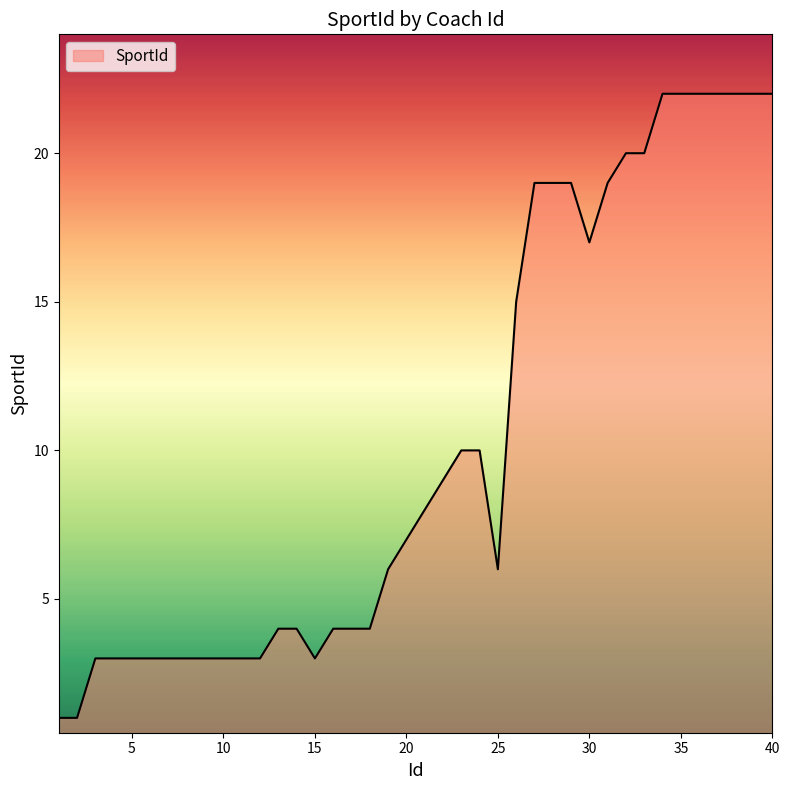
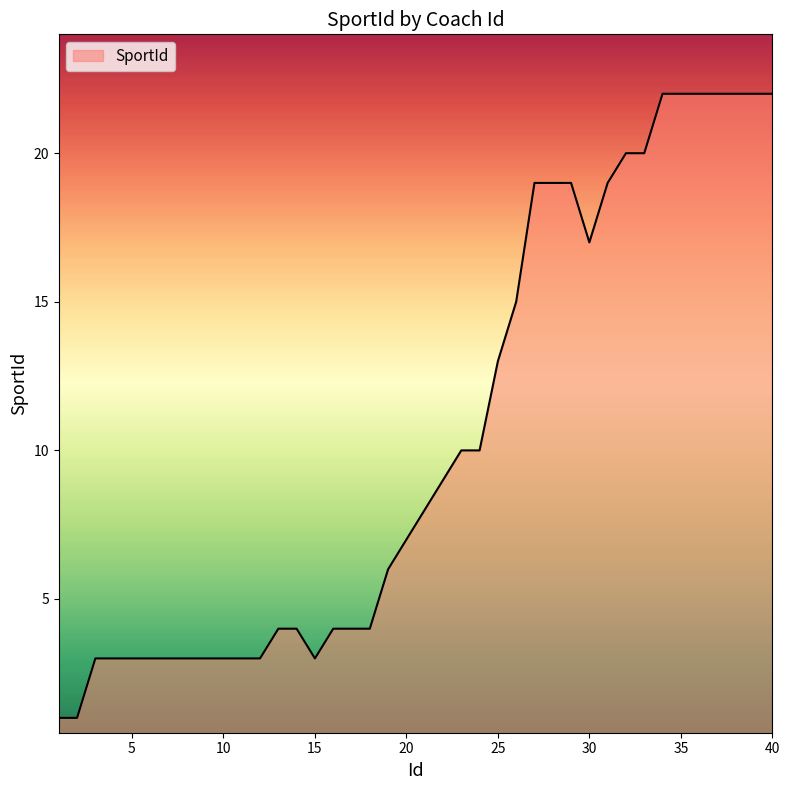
  {
    "5": 3,
    "10": 3,
    "15": 3,
    "20": 7,
-   "25": 6,
+   "25": 13,
    "30": 17,
    "35": 22,
    "40": 22
  }
